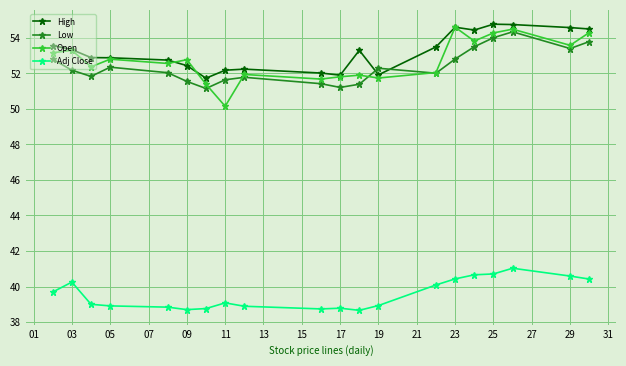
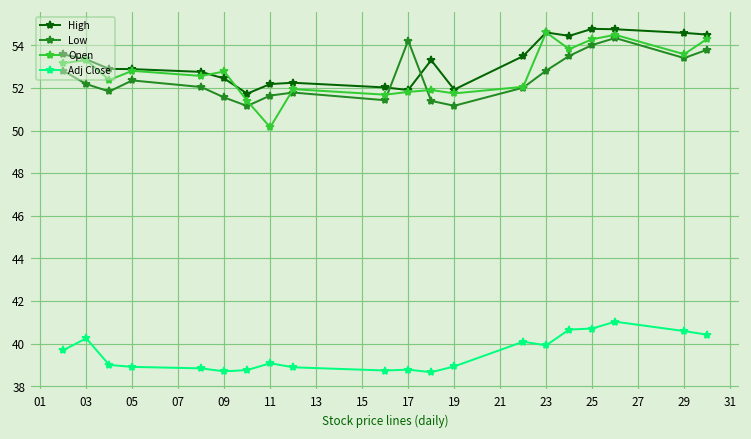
  {
    "High": {
      "09": 52.4,
      "11": 52.2,
      "19": 51.9,
      "25": 54.8,
      "29": 54.6
    },
    "Low": {
      "03": 52.2,
      "05": 52.4,
      "09": 51.6,
      "11": 51.6,
-     "17": 51.2,
-     "19": 52.3,
+     "17": 54.2,
+     "19": 51.2,
      "23": 52.8,
      "25": 54.0,
      "29": 53.4
    },
    "Open": {
      "09": 52.8,
      "11": 50.2,
      "19": 51.7,
      "25": 54.3,
      "29": 53.6
    },
    "Adj Close": {
      "03": 40.3,
      "05": 38.9,
      "09": 38.7,
      "11": 39.1,
      "17": 38.8,
      "19": 38.9,
-     "23": 40.4,
+     "23": 39.9,
      "25": 40.7,
      "29": 40.6
    }
  }
